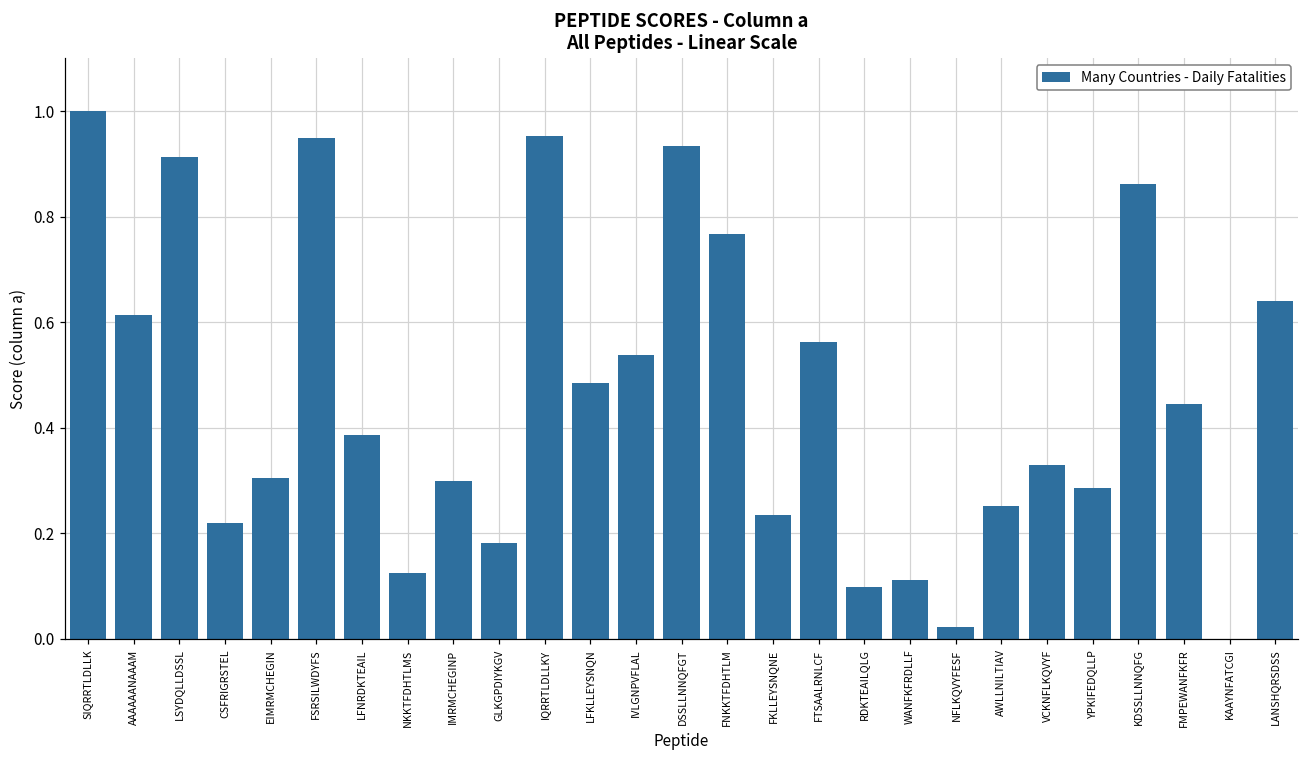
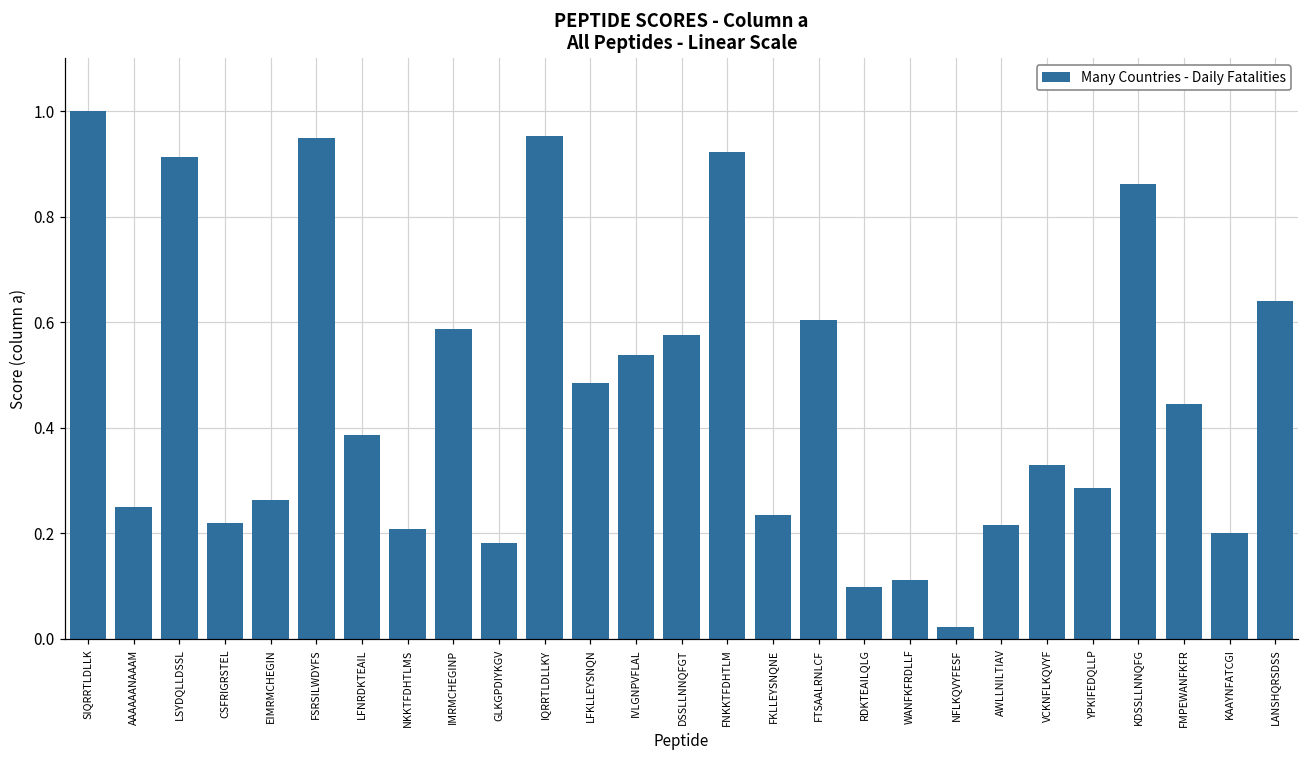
  {
    "SIQRRTLDLLK": 1.00,
-   "AAAAAANAAAM": 0.61,
+   "AAAAAANAAAM": 0.25,
    "LSYDQLLDSSL": 0.91,
    "CSFRIGRSTEL": 0.22,
-   "EIMRMCHEGIN": 0.30,
+   "EIMRMCHEGIN": 0.26,
    "FSRSILWDYFS": 0.95,
    "LFNRDKTEAIL": 0.39,
-   "NKKTFDHTLMS": 0.13,
-   "IMRMCHEGINP": 0.30,
+   "NKKTFDHTLMS": 0.21,
+   "IMRMCHEGINP": 0.59,
    "GLKGPDIYKGV": 0.18,
    "IQRRTLDLLKY": 0.95,
    "LFKLLEYSNQN": 0.48,
    "IVLGNPVFLAL": 0.54,
-   "DSSLLNNQFGT": 0.93,
-   "FNKKTFDHTLM": 0.77,
+   "DSSLLNNQFGT": 0.58,
+   "FNKKTFDHTLM": 0.92,
    "FKLLEYSNQNE": 0.23,
-   "FTSAALRNLCF": 0.56,
+   "FTSAALRNLCF": 0.61,
    "RDKTEAILQLG": 0.10,
    "WANFKFRDLLF": 0.11,
    "NFLKQVYFESF": 0.02,
-   "AWLLNILTIAV": 0.25,
+   "AWLLNILTIAV": 0.22,
    "VCKNFLKQVYF": 0.33,
    "YPKIFEDQLLP": 0.29,
    "KDSSLLNNQFG": 0.86,
    "FMPEWANFKFR": 0.44,
-   "KAAYNFATCGI": 0.0,
+   "KAAYNFATCGI": 0.2,
    "LANSHQRSDSS": 0.64
  }
